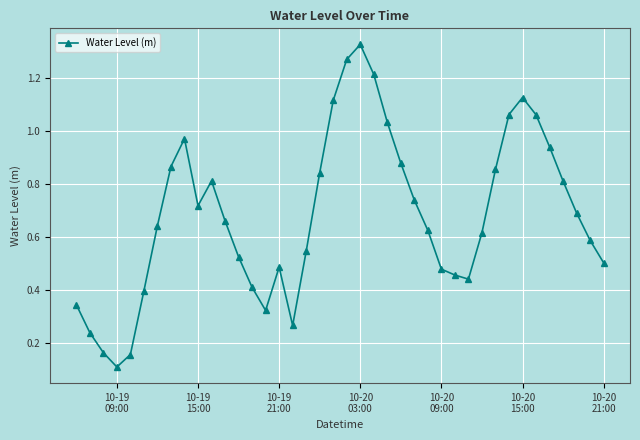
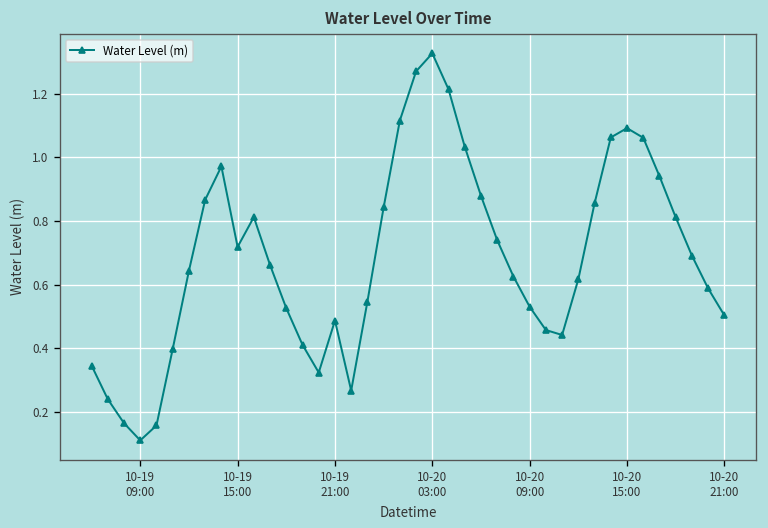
  {
    "10-19 09:00": 0.11,
    "10-19 15:00": 0.72,
    "10-19 21:00": 0.49,
    "10-20 03:00": 1.33,
-   "10-20 09:00": 0.48,
-   "10-20 15:00": 1.13,
+   "10-20 09:00": 0.53,
+   "10-20 15:00": 1.09,
    "10-20 21:00": 0.50
  }
